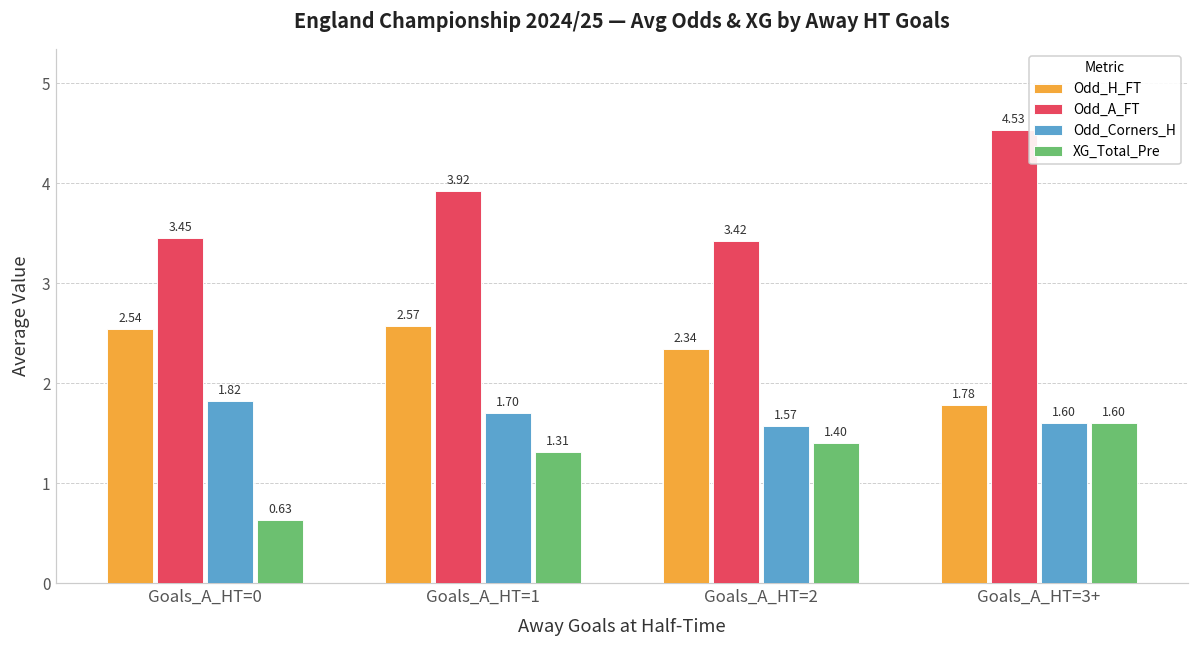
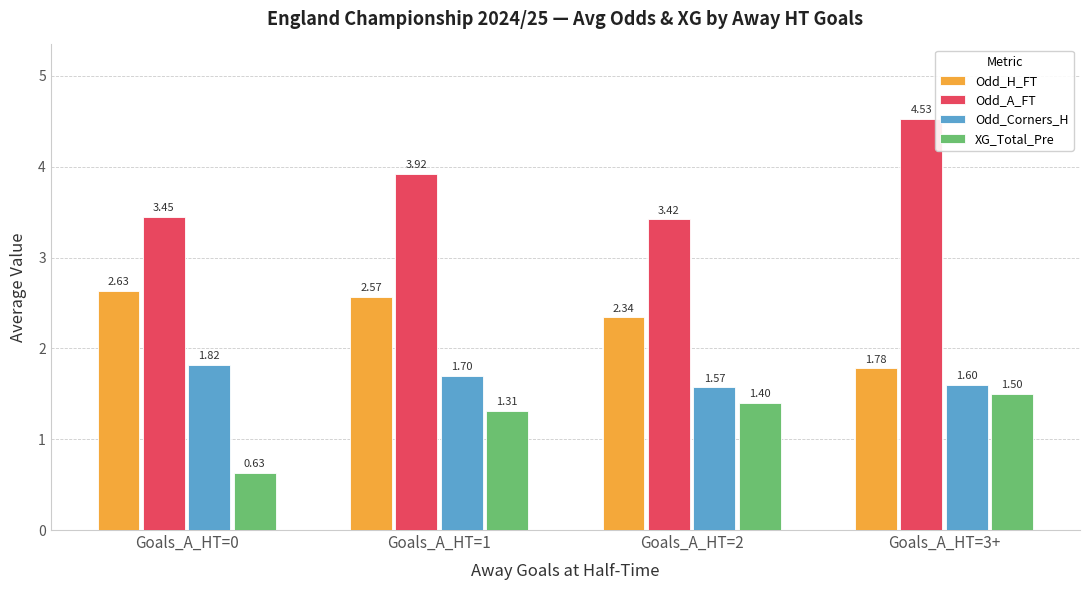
  {
    "Odd_H_FT": {
-     "Goals_A_HT=0": 2.54,
+     "Goals_A_HT=0": 2.63,
      "Goals_A_HT=1": 2.57,
      "Goals_A_HT=2": 2.34,
      "Goals_A_HT=3+": 1.78
    },
    "Odd_A_FT": {
      "Goals_A_HT=0": 3.45,
      "Goals_A_HT=1": 3.92,
      "Goals_A_HT=2": 3.42,
      "Goals_A_HT=3+": 4.53
    },
    "Odd_Corners_H": {
      "Goals_A_HT=0": 1.82,
      "Goals_A_HT=1": 1.70,
      "Goals_A_HT=2": 1.57,
      "Goals_A_HT=3+": 1.60
    },
    "XG_Total_Pre": {
      "Goals_A_HT=0": 0.63,
      "Goals_A_HT=1": 1.31,
      "Goals_A_HT=2": 1.40,
-     "Goals_A_HT=3+": 1.60
+     "Goals_A_HT=3+": 1.50
    }
  }
